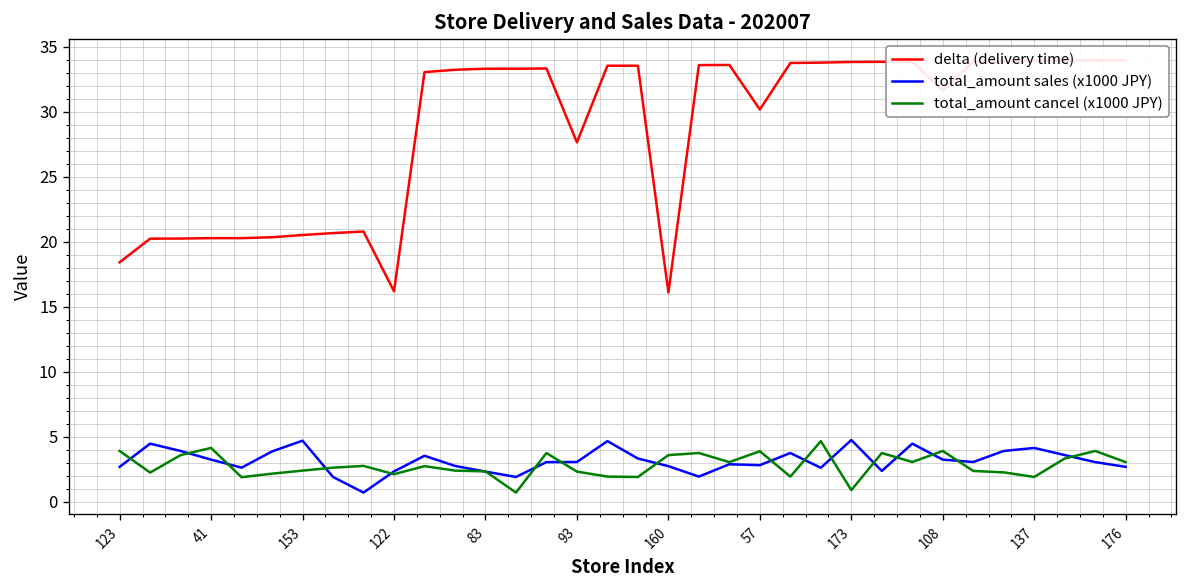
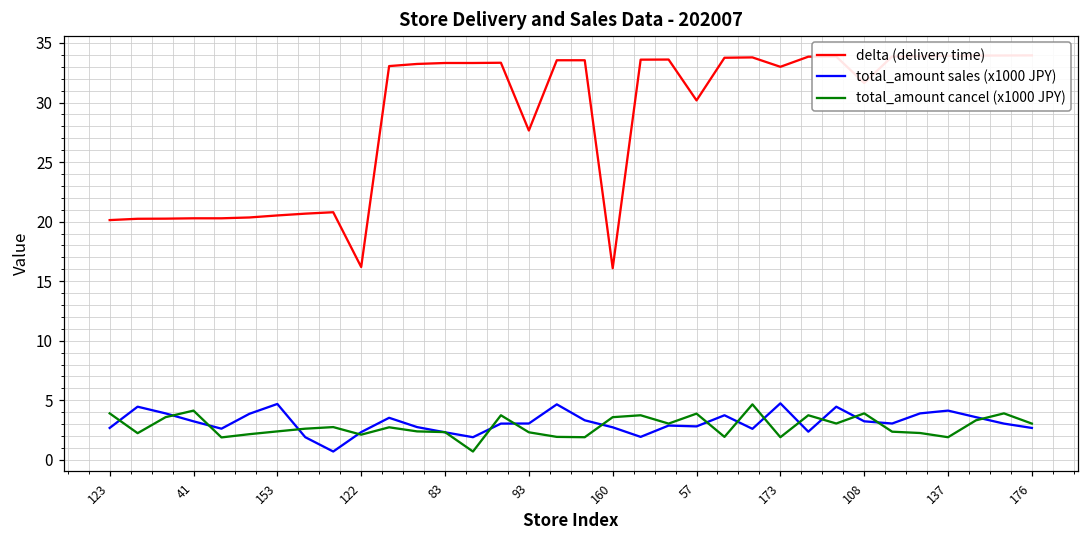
  {
    "delta (delivery time)": {
-     "123": 18.4,
+     "123": 20.1,
      "41": 20.3,
      "153": 20.5,
      "122": 16.2,
      "83": 33.3,
      "93": 27.7,
      "160": 16.1,
      "57": 30.2,
-     "173": 33.8
+     "173": 33.0
    },
    "total_amount sales (x1000 JPY)": {
      "123": 2.7,
      "41": 3.2,
      "153": 4.7,
      "93": 3.1,
      "160": 2.7,
      "57": 2.8,
      "173": 4.7,
      "108": 3.2,
      "137": 4.1,
      "176": 2.7
    },
    "total_amount cancel (x1000 JPY)": {
      "123": 3.9,
      "41": 4.1,
      "153": 2.4,
      "93": 2.3,
      "160": 3.6,
      "57": 3.9,
-     "173": 0.9,
+     "173": 1.9,
      "108": 3.9,
      "137": 1.9,
      "176": 3.0
    }
  }
